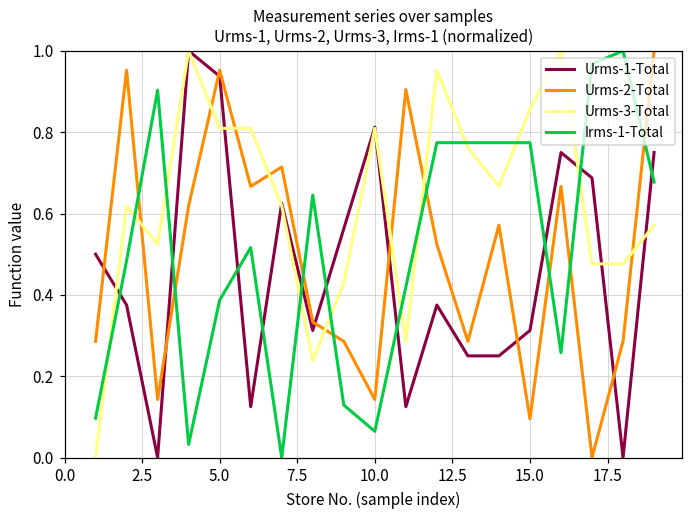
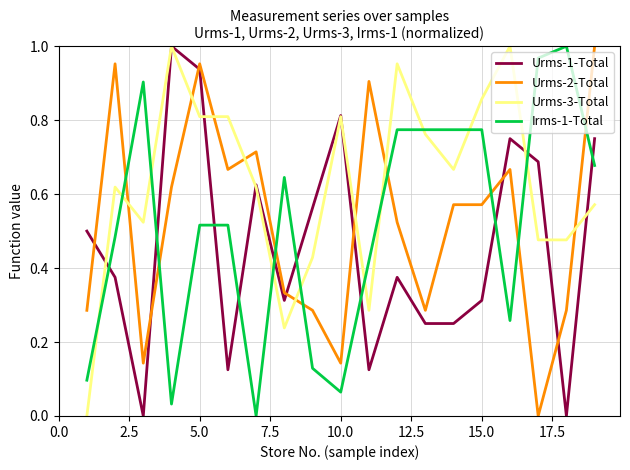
  {
    "Urms-1-Total": {
      "5.0": 0.94,
      "15.0": 0.31
    },
    "Urms-2-Total": {
      "5.0": 0.95,
      "10.0": 0.14,
-     "15.0": 0.10
+     "15.0": 0.57
    },
    "Urms-3-Total": {
      "5.0": 0.81,
      "15.0": 0.86
    },
    "Irms-1-Total": {
-     "5.0": 0.39,
+     "5.0": 0.52,
      "10.0": 0.06,
      "15.0": 0.77
    }
  }
